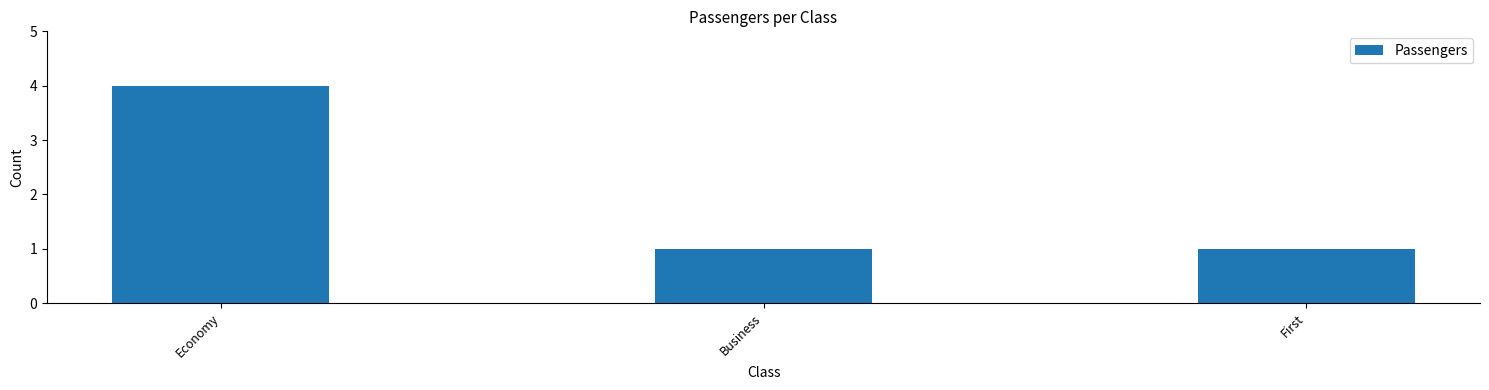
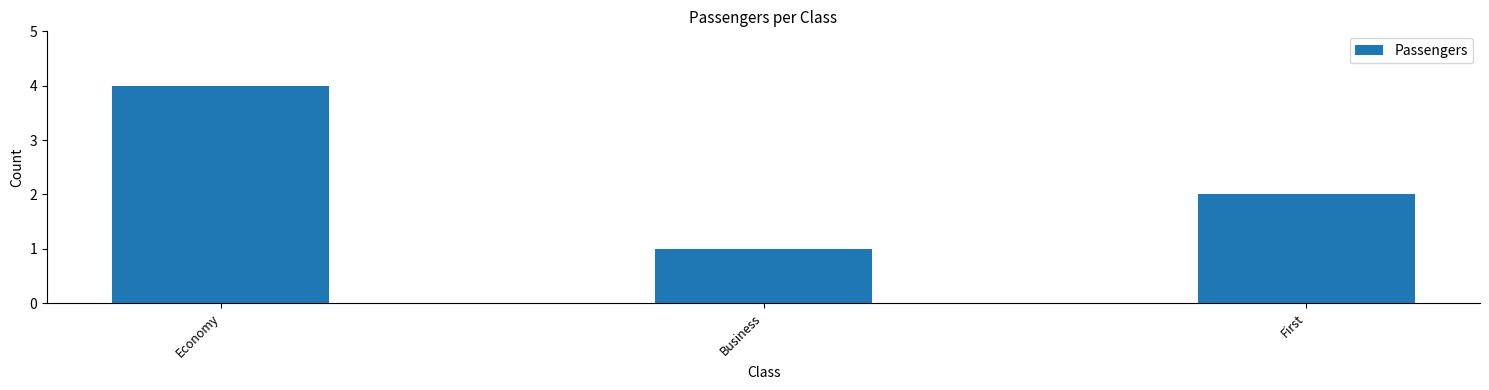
  {
    "Economy": 4,
    "Business": 1,
-   "First": 1
+   "First": 2
  }
